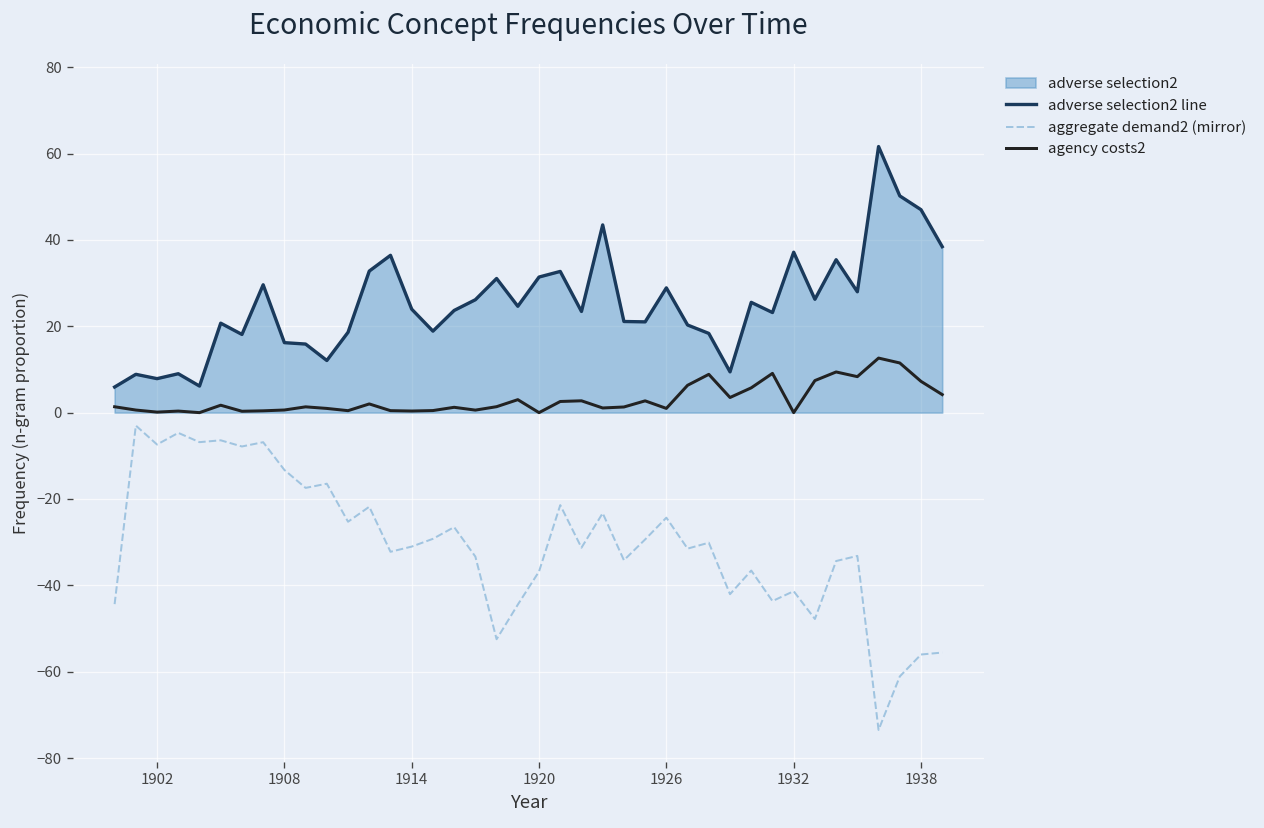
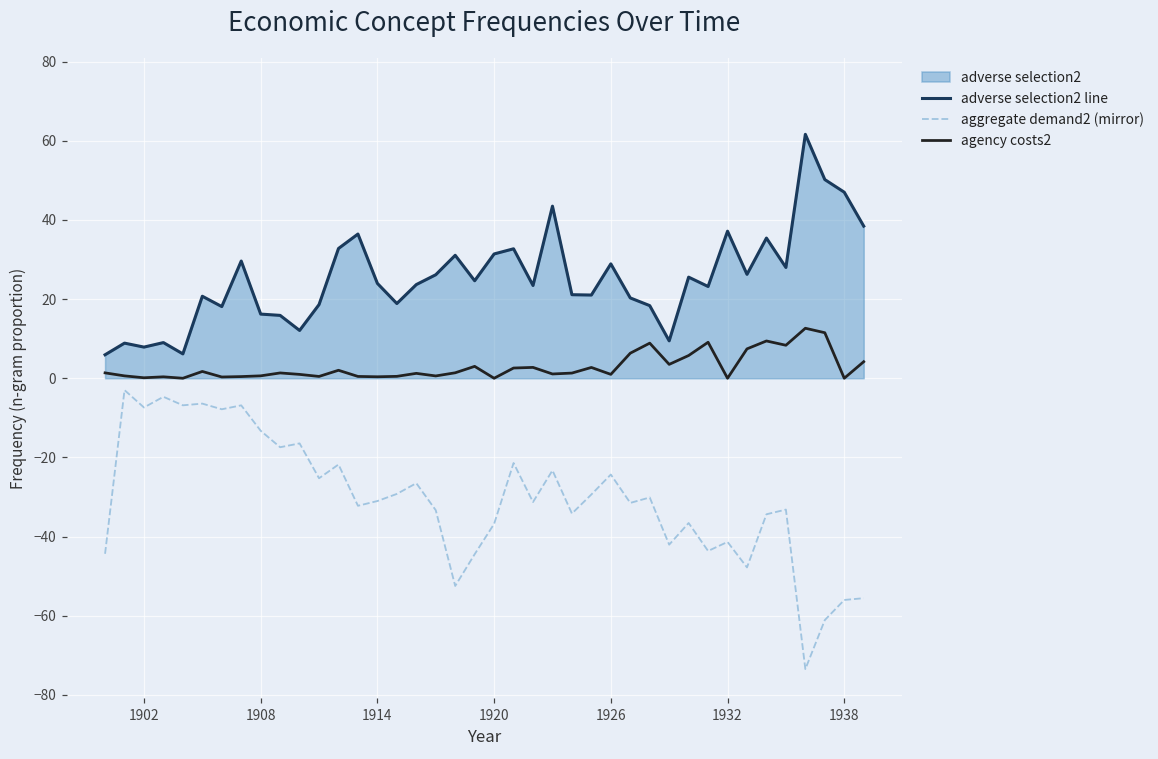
  {
    "agency costs2": {
      "1902": 0,
      "1908": 1,
      "1914": 0,
      "1920": 0,
      "1926": 1,
      "1932": 0,
-     "1938": 7
+     "1938": 0
    }
  }
